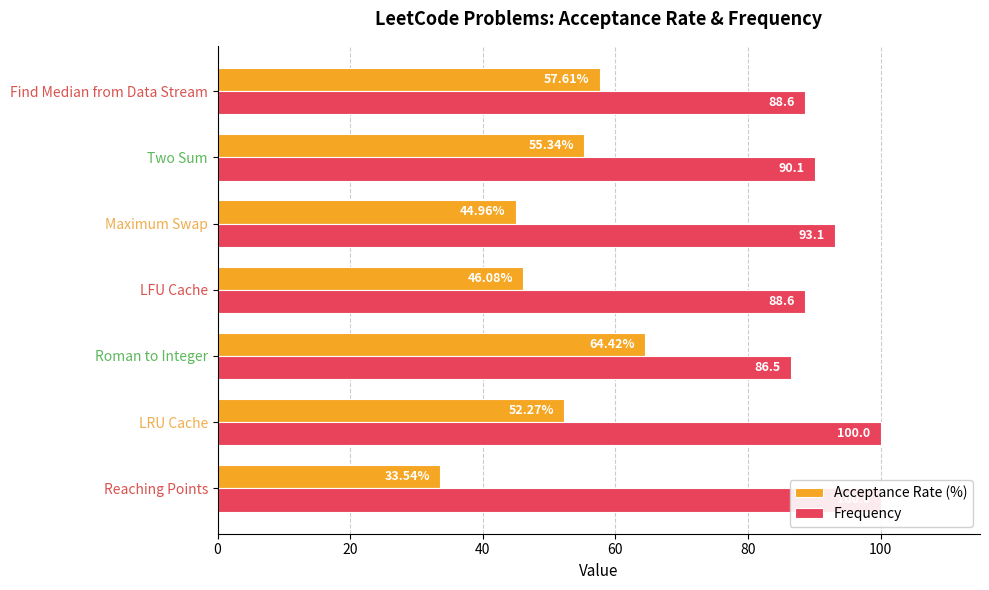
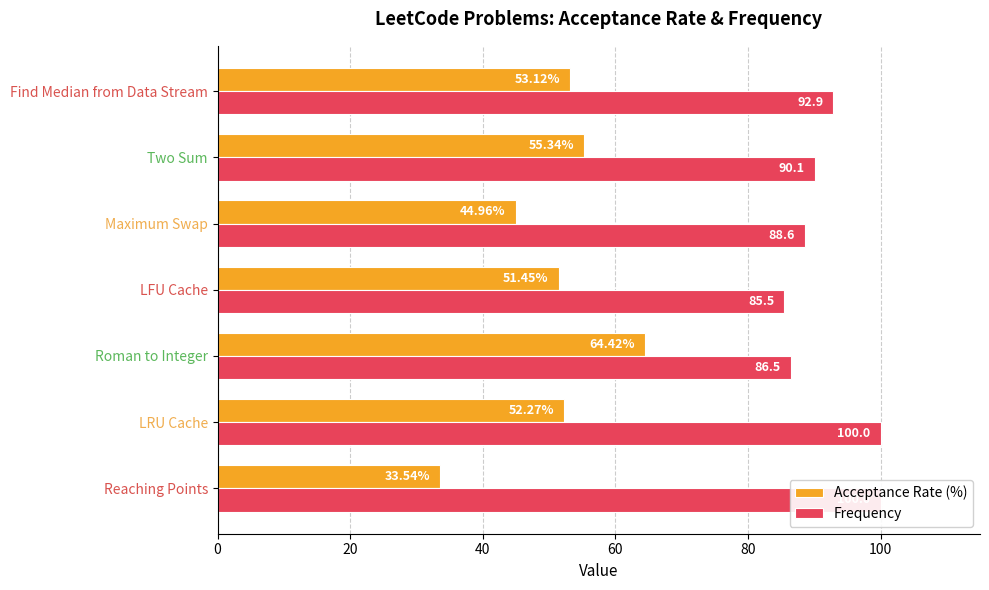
  {
    "Acceptance Rate (%)": {
-     "Find Median from Data Stream": "57.61%",
+     "Find Median from Data Stream": "53.12%",
      "Two Sum": "55.34%",
      "Maximum Swap": "44.96%",
-     "LFU Cache": "46.08%",
+     "LFU Cache": "51.45%",
      "Roman to Integer": "64.42%",
      "LRU Cache": "52.27%",
      "Reaching Points": "33.54%"
    },
    "Frequency": {
-     "Find Median from Data Stream": "88.6",
+     "Find Median from Data Stream": "92.9",
      "Two Sum": "90.1",
-     "Maximum Swap": "93.1",
-     "LFU Cache": "88.6",
+     "Maximum Swap": "88.6",
+     "LFU Cache": "85.5",
      "Roman to Integer": "86.5",
      "LRU Cache": "100.0"
    }
  }
